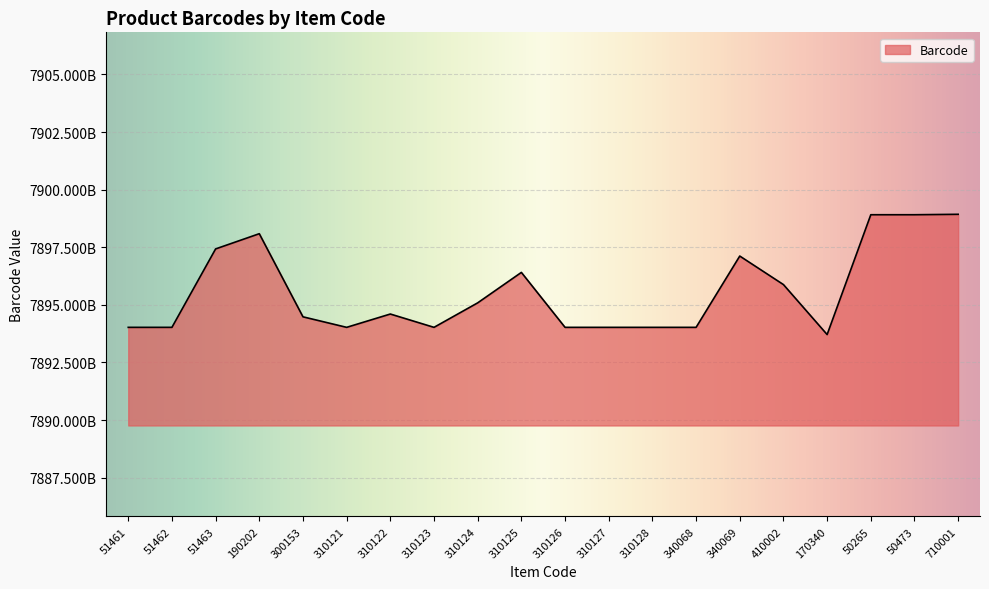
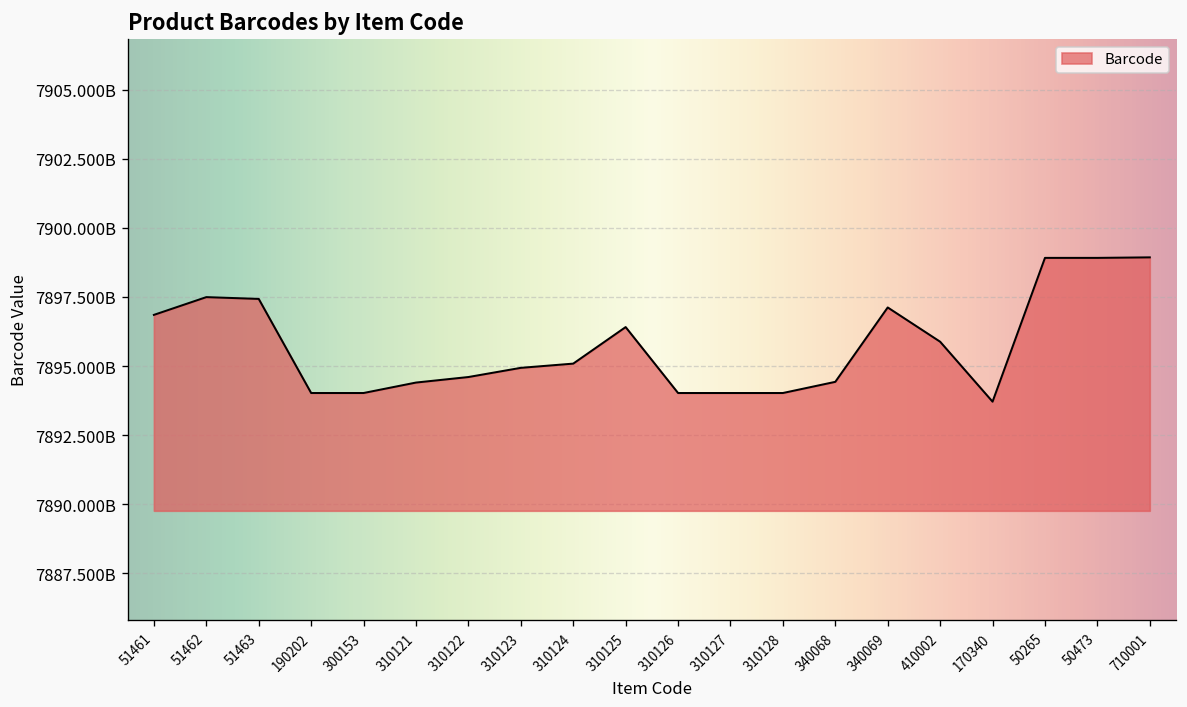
  {
-   "51461": 7894000000000,
-   "51462": 7894000000000,
+   "51461": 7896800000000,
+   "51462": 7897500000000,
    "51463": 7897400000000,
-   "190202": 7898100000000,
-   "300153": 7894500000000,
-   "310121": 7894000000000,
+   "190202": 7894000000000,
+   "300153": 7894000000000,
+   "310121": 7894400000000,
    "310122": 7894600000000,
-   "310123": 7894000000000,
+   "310123": 7894900000000,
    "310124": 7895100000000,
    "310125": 7896400000000,
    "310126": 7894000000000,
    "310127": 7894000000000,
    "310128": 7894000000000,
-   "340068": 7894000000000,
+   "340068": 7894400000000,
    "340069": 7897100000000,
    "410002": 7895900000000,
    "170340": 7893700000000,
    "50265": 7898900000000,
    "50473": 7898900000000,
    "710001": 7898900000000
  }
